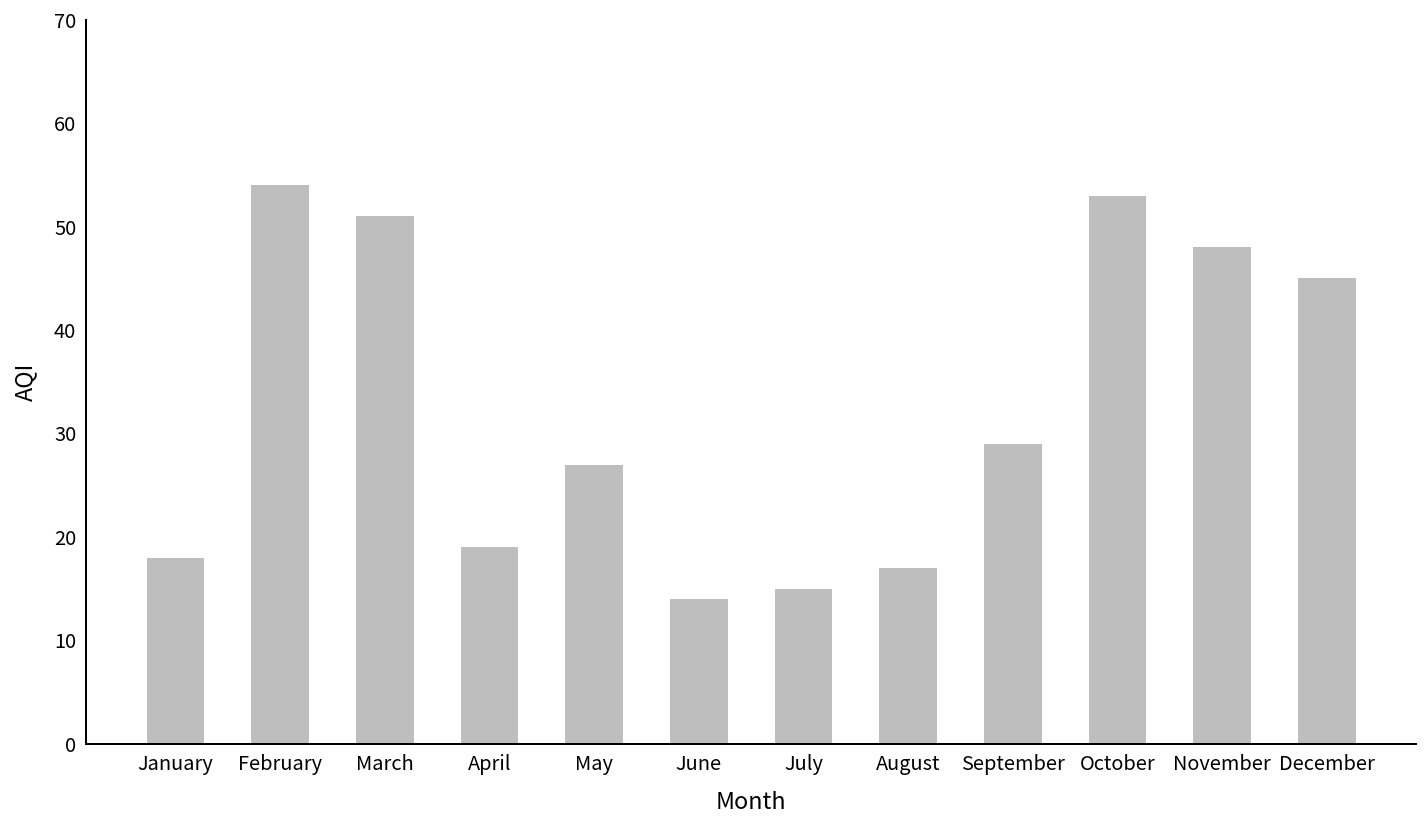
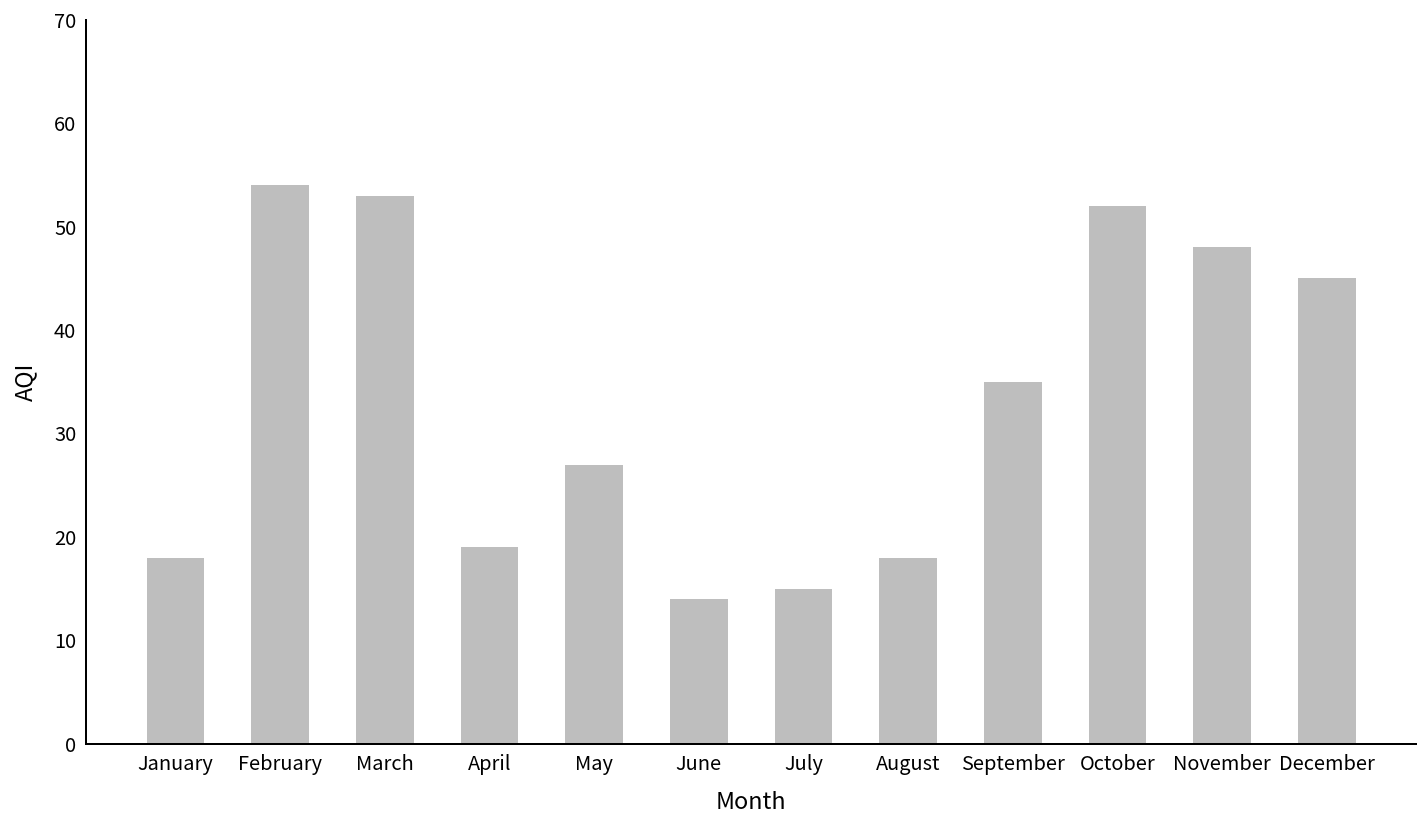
  {
    "January": 18,
    "February": 54,
-   "March": 51,
+   "March": 53,
    "April": 19,
    "May": 27,
    "June": 14,
    "July": 15,
-   "August": 17,
-   "September": 29,
-   "October": 53,
+   "August": 18,
+   "September": 35,
+   "October": 52,
    "November": 48,
    "December": 45
  }
